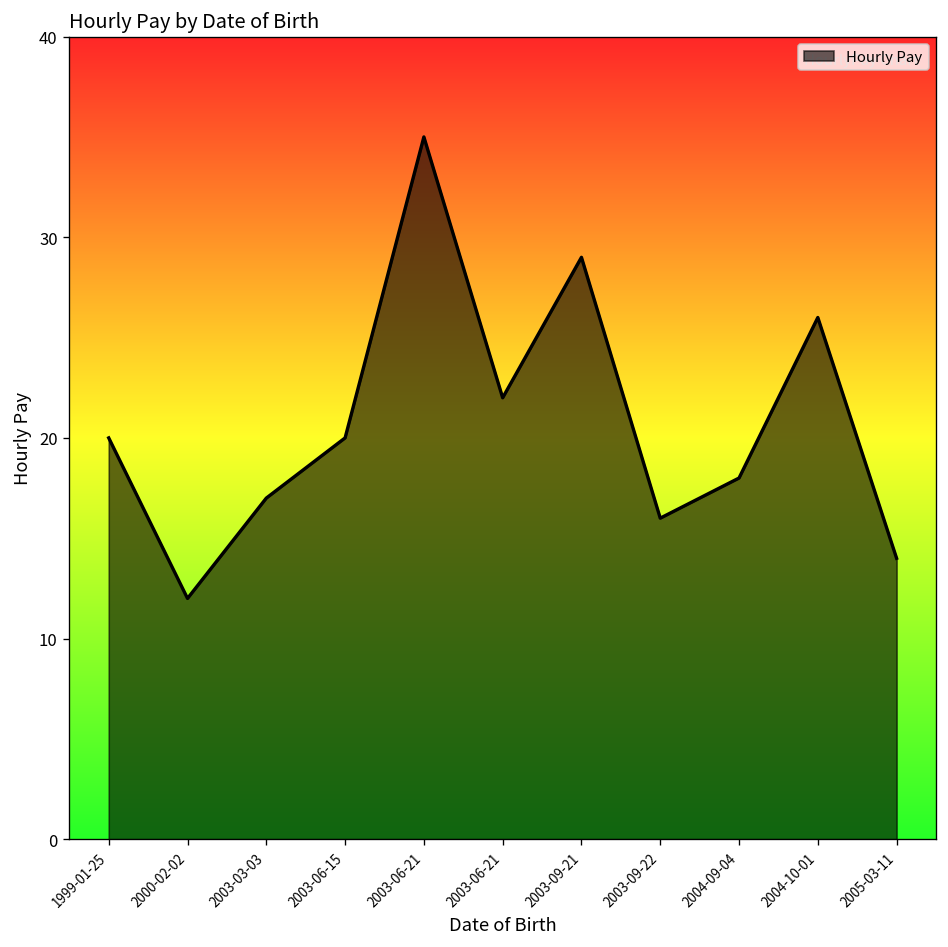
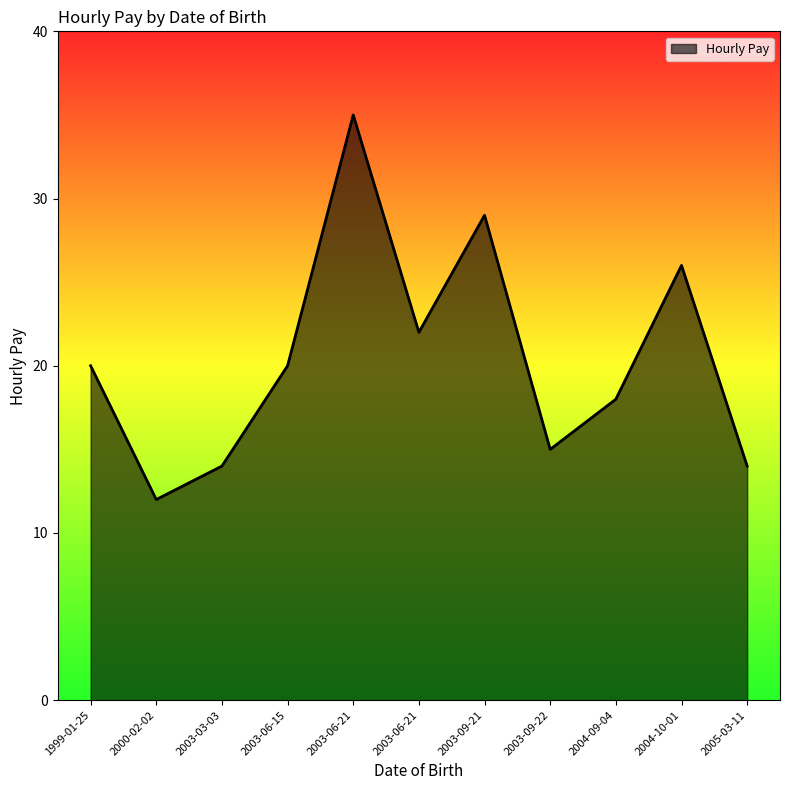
  {
    "1999-01-25": 20,
    "2000-02-02": 12,
-   "2003-03-03": 17,
+   "2003-03-03": 14,
    "2003-06-15": 20,
    "2003-09-21": 29,
-   "2003-09-22": 16,
+   "2003-09-22": 15,
    "2004-09-04": 18,
    "2004-10-01": 26,
    "2005-03-11": 14
  }
